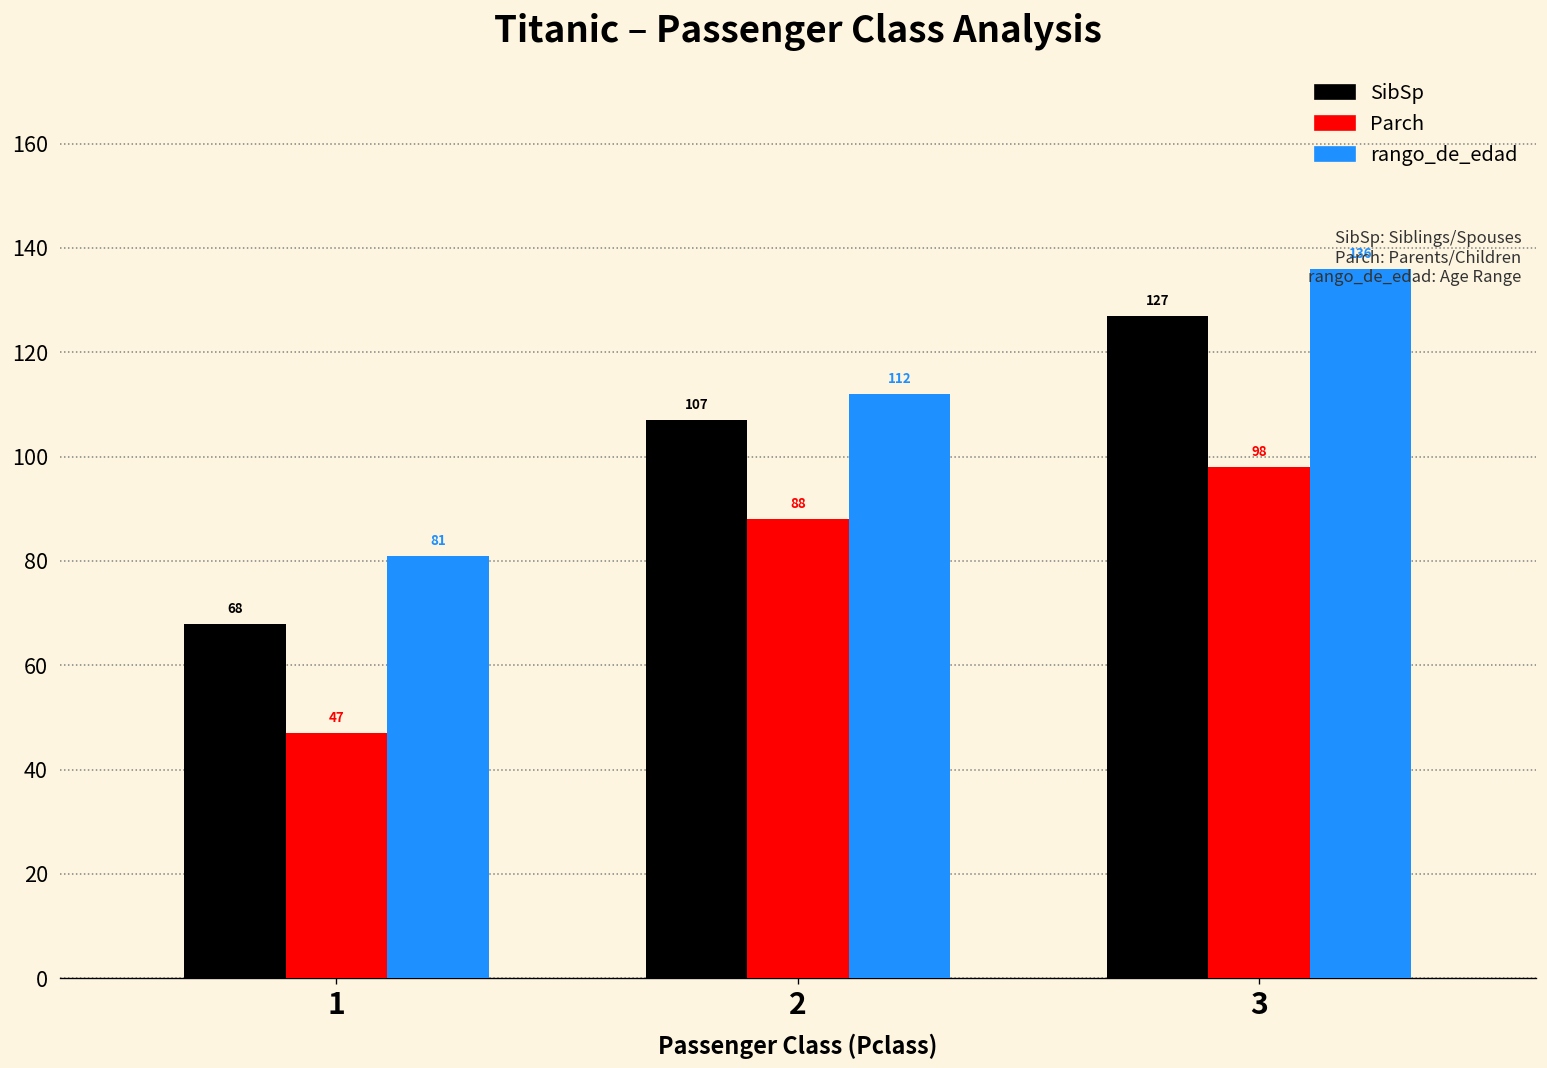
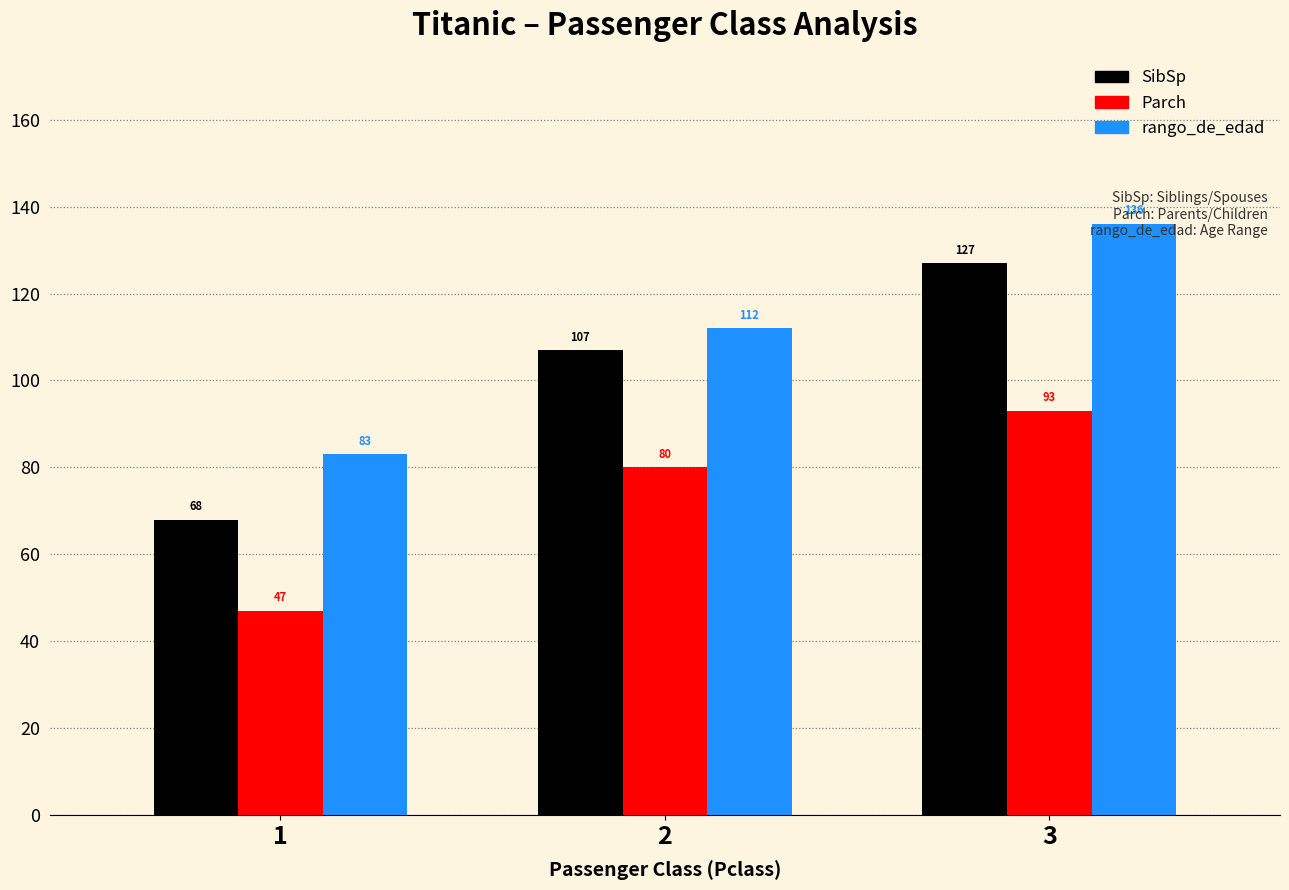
  {
    "SibSp": {
      "1": 68,
      "2": 107,
      "3": 127
    },
    "Parch": {
      "1": 47,
-     "2": 88,
-     "3": 98
+     "2": 80,
+     "3": 93
    },
    "rango_de_edad": {
-     "1": 81,
+     "1": 83,
      "2": 112
    }
  }
